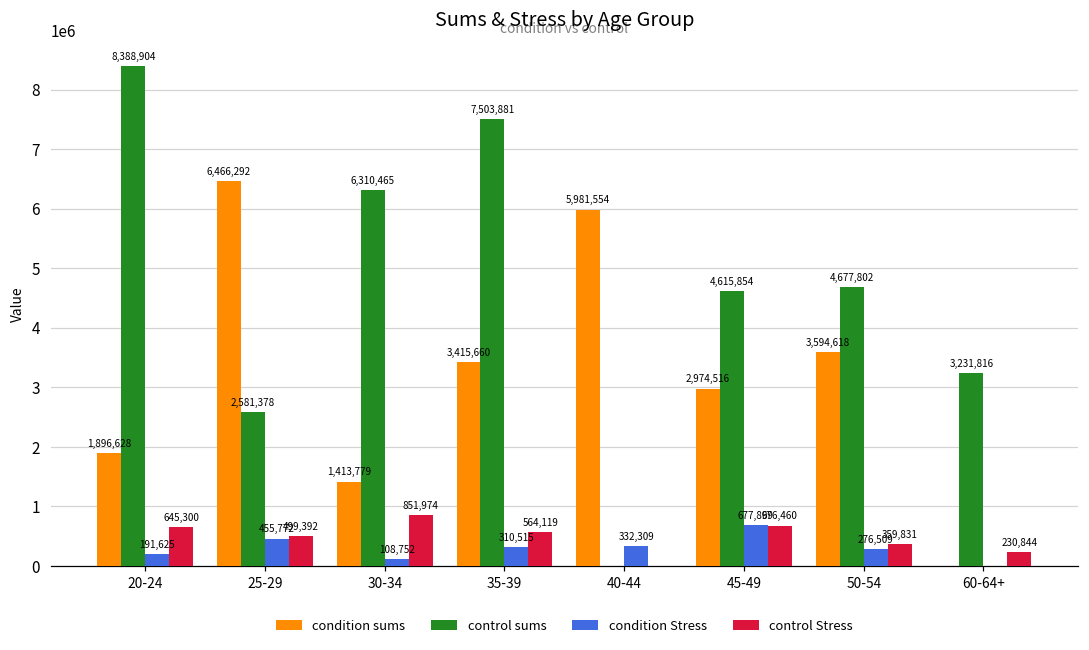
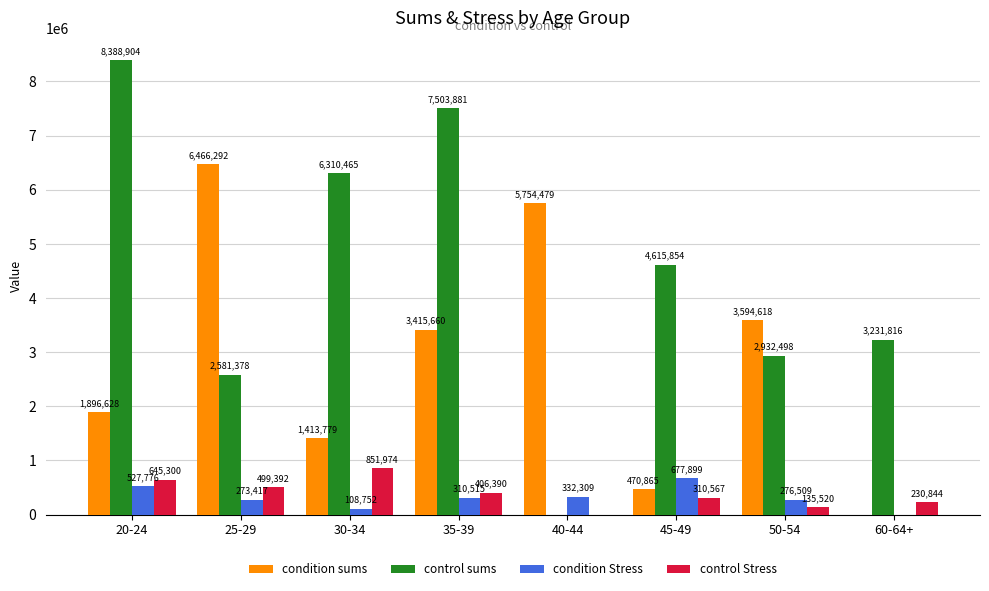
  {
    "condition sums": {
      "20-24": "1,896,628",
      "25-29": "6,466,292",
      "30-34": "1,413,779",
      "35-39": "3,415,660",
-     "40-44": "5,981,554",
-     "45-49": "2,974,516",
+     "40-44": "5,754,479",
+     "45-49": "470,865",
      "50-54": "3,594,618"
    },
    "control sums": {
      "20-24": "8,388,904",
      "25-29": "2,581,378",
      "30-34": "6,310,465",
      "35-39": "7,503,881",
      "45-49": "4,615,854",
-     "50-54": "4,677,802",
+     "50-54": "2,932,498",
      "60-64+": "3,231,816"
    },
    "condition Stress": {
-     "20-24": "191,625",
-     "25-29": "455,772",
+     "20-24": "527,776",
+     "25-29": "273,417",
      "30-34": "108,752",
      "35-39": "310,515",
      "40-44": "332,309",
      "45-49": "677,899",
      "50-54": "276,509"
    },
    "control Stress": {
      "20-24": "645,300",
      "25-29": "499,392",
      "30-34": "851,974",
-     "35-39": "564,119",
-     "45-49": "676,460",
-     "50-54": "359,831",
+     "35-39": "406,390",
+     "45-49": "310,567",
+     "50-54": "135,520",
      "60-64+": "230,844"
    }
  }
